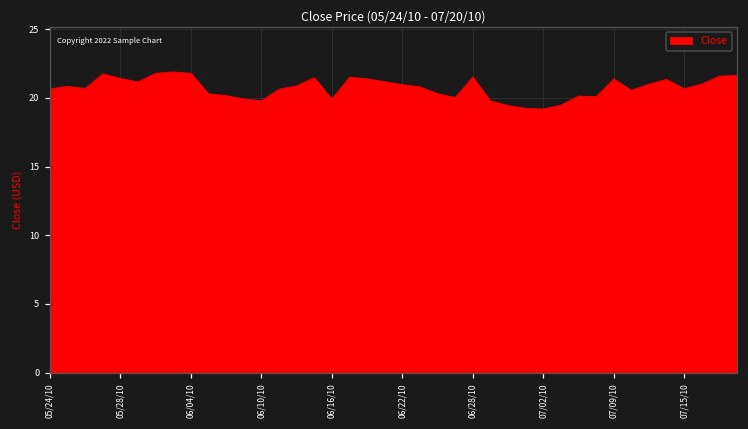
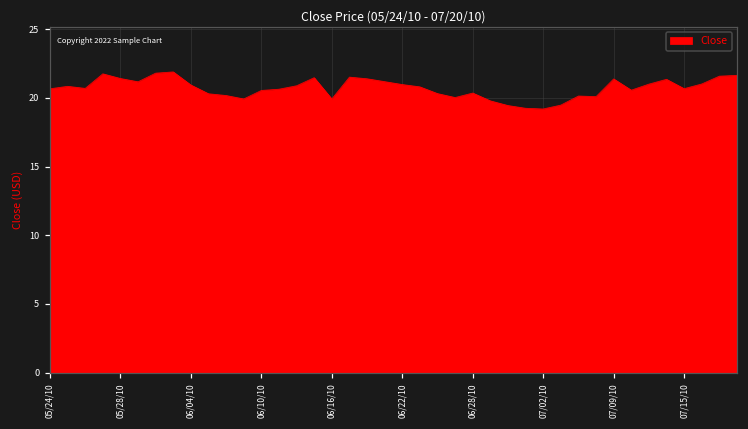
  {
    "05/24/10": 20.7,
    "05/28/10": 21.4,
-   "06/04/10": 21.8,
-   "06/10/10": 19.8,
+   "06/04/10": 20.9,
+   "06/10/10": 20.6,
    "06/16/10": 19.9,
    "06/22/10": 21.0,
-   "06/28/10": 21.5,
+   "06/28/10": 20.4,
    "07/02/10": 19.2,
    "07/09/10": 21.4,
    "07/15/10": 20.7
  }
